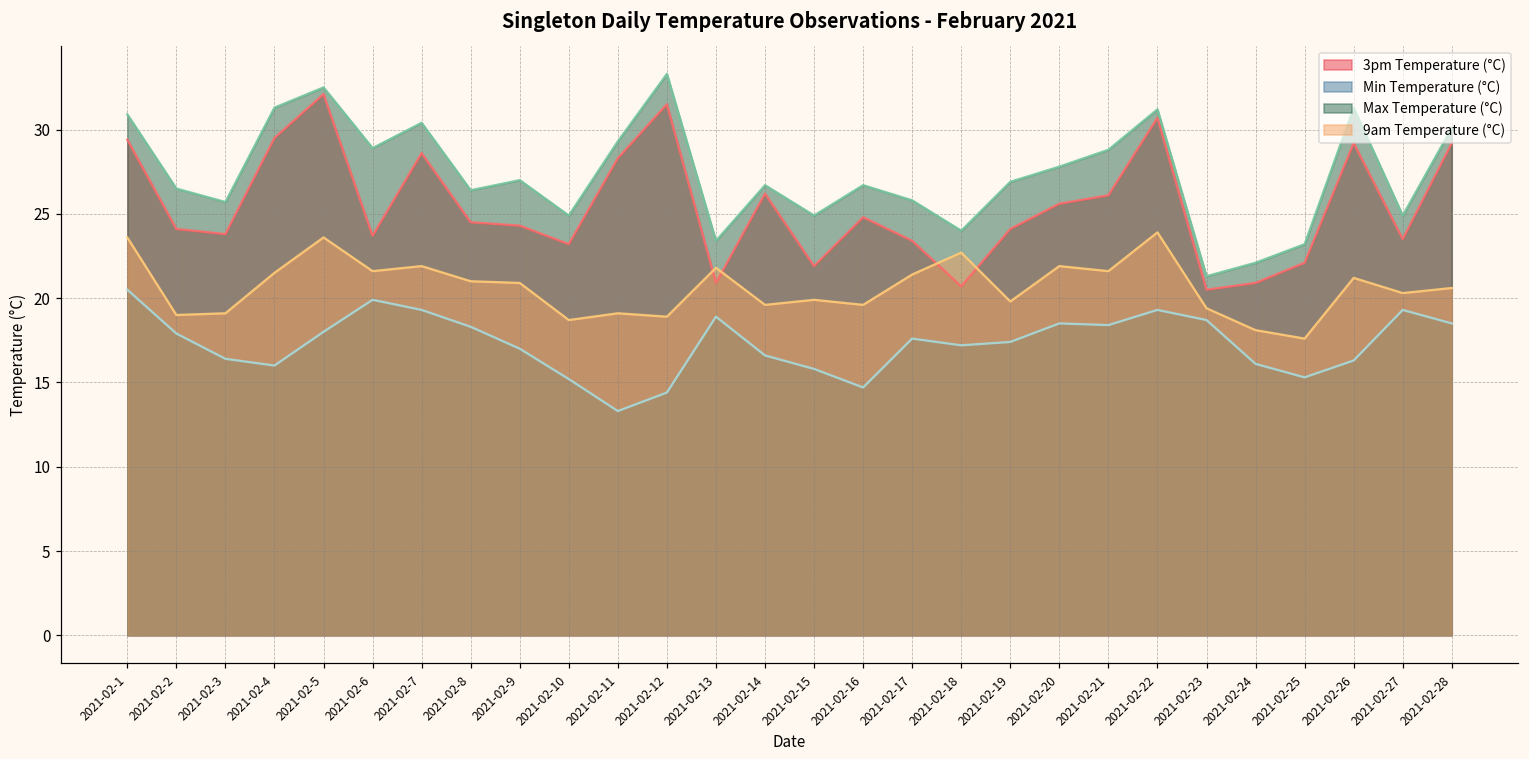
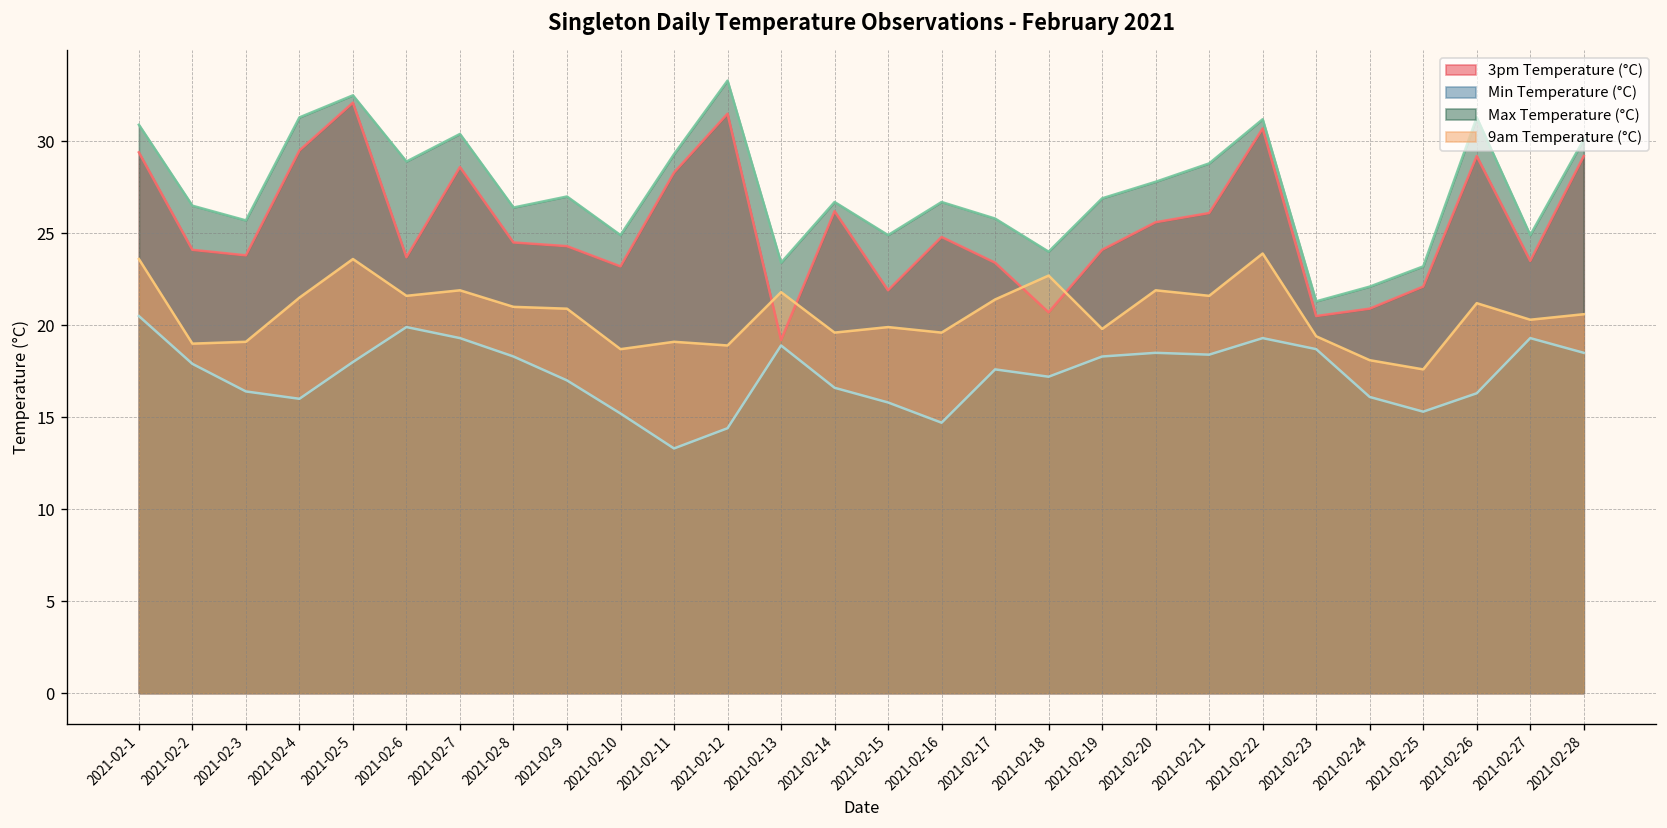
  {
    "3pm Temperature (°C)": {
      "2021-02-1": 29.4,
      "2021-02-2": 24.1,
      "2021-02-3": 23.8,
      "2021-02-4": 29.5,
      "2021-02-5": 32.1,
      "2021-02-6": 23.7,
      "2021-02-7": 28.6,
      "2021-02-8": 24.5,
      "2021-02-9": 24.3,
      "2021-02-10": 23.2,
      "2021-02-11": 28.3,
      "2021-02-12": 31.5,
-     "2021-02-13": 20.9,
+     "2021-02-13": 19.2,
      "2021-02-14": 26.2,
      "2021-02-15": 21.9,
      "2021-02-16": 24.8,
      "2021-02-17": 23.4,
      "2021-02-18": 20.7,
      "2021-02-19": 24.1,
      "2021-02-20": 25.6,
      "2021-02-21": 26.1,
      "2021-02-22": 30.7,
      "2021-02-23": 20.5,
      "2021-02-24": 20.9,
      "2021-02-25": 22.1,
      "2021-02-26": 29.2,
      "2021-02-27": 23.5,
      "2021-02-28": 29.2
    },
    "Min Temperature (°C)": {
      "2021-02-1": 20.5,
      "2021-02-2": 17.9,
      "2021-02-3": 16.4,
      "2021-02-4": 16.0,
      "2021-02-5": 18.0,
      "2021-02-6": 19.9,
      "2021-02-7": 19.3,
      "2021-02-8": 18.3,
      "2021-02-9": 17.0,
      "2021-02-10": 15.2,
      "2021-02-11": 13.3,
      "2021-02-12": 14.4,
      "2021-02-13": 18.9,
      "2021-02-14": 16.6,
      "2021-02-15": 15.8,
      "2021-02-16": 14.7,
      "2021-02-17": 17.6,
      "2021-02-18": 17.2,
-     "2021-02-19": 17.4,
+     "2021-02-19": 18.3,
      "2021-02-20": 18.5,
      "2021-02-21": 18.4,
      "2021-02-22": 19.3,
      "2021-02-23": 18.7,
      "2021-02-24": 16.1,
      "2021-02-25": 15.3,
      "2021-02-26": 16.3,
      "2021-02-27": 19.3,
      "2021-02-28": 18.5
    },
    "Max Temperature (°C)": {
      "2021-02-1": 30.9,
      "2021-02-2": 26.5,
      "2021-02-3": 25.7,
      "2021-02-4": 31.3,
      "2021-02-5": 32.5,
      "2021-02-6": 28.9,
      "2021-02-7": 30.4,
      "2021-02-8": 26.4,
      "2021-02-9": 27.0,
      "2021-02-10": 24.9,
      "2021-02-11": 29.3,
      "2021-02-12": 33.3,
      "2021-02-13": 23.4,
      "2021-02-14": 26.7,
      "2021-02-15": 24.9,
      "2021-02-16": 26.7,
      "2021-02-17": 25.8,
      "2021-02-18": 24.0,
      "2021-02-19": 26.9,
      "2021-02-20": 27.8,
      "2021-02-21": 28.8,
      "2021-02-22": 31.2,
      "2021-02-23": 21.3,
      "2021-02-24": 22.1,
      "2021-02-25": 23.2,
      "2021-02-27": 24.9
    },
    "9am Temperature (°C)": {
      "2021-02-1": 23.6,
      "2021-02-2": 19.0,
      "2021-02-3": 19.1,
      "2021-02-4": 21.5,
      "2021-02-5": 23.6,
      "2021-02-6": 21.6,
      "2021-02-7": 21.9,
      "2021-02-8": 21.0,
      "2021-02-9": 20.9,
      "2021-02-10": 18.7,
      "2021-02-11": 19.1,
      "2021-02-12": 18.9,
      "2021-02-13": 21.8,
      "2021-02-14": 19.6,
      "2021-02-15": 19.9,
      "2021-02-16": 19.6,
      "2021-02-17": 21.4,
      "2021-02-18": 22.7,
      "2021-02-19": 19.8,
      "2021-02-20": 21.9,
      "2021-02-21": 21.6,
      "2021-02-22": 23.9,
      "2021-02-23": 19.4,
      "2021-02-24": 18.1,
      "2021-02-25": 17.6,
      "2021-02-26": 21.2,
      "2021-02-27": 20.3,
      "2021-02-28": 20.6
    }
  }
